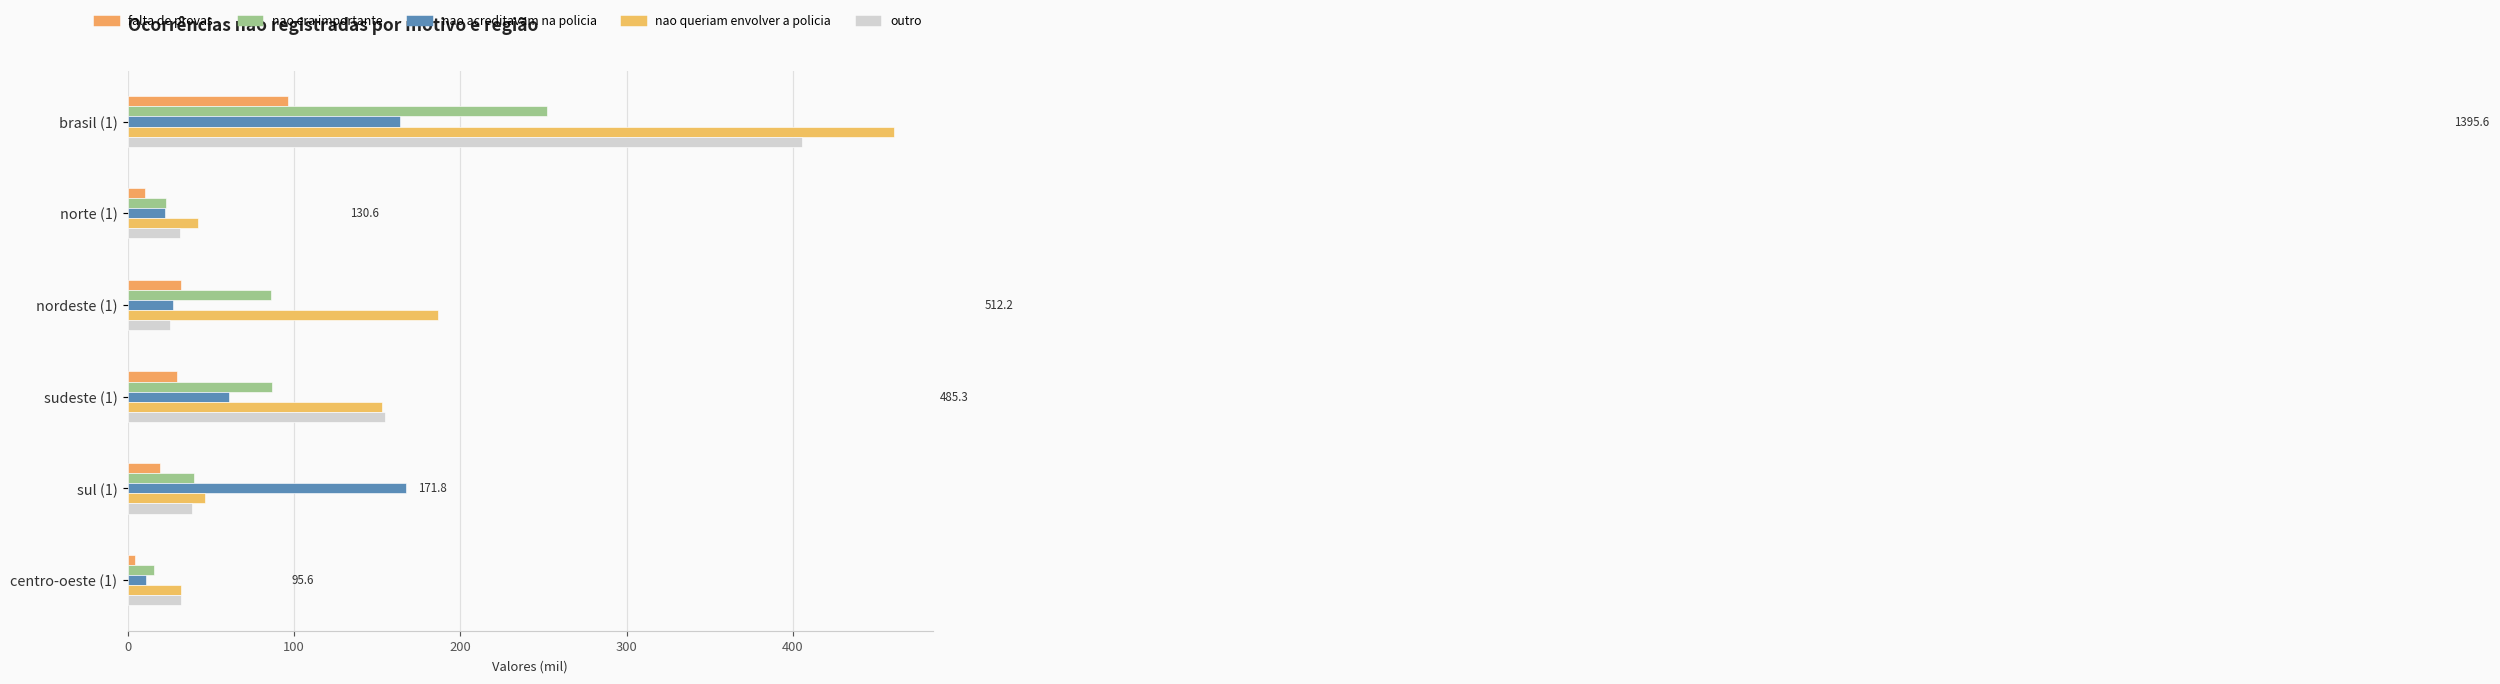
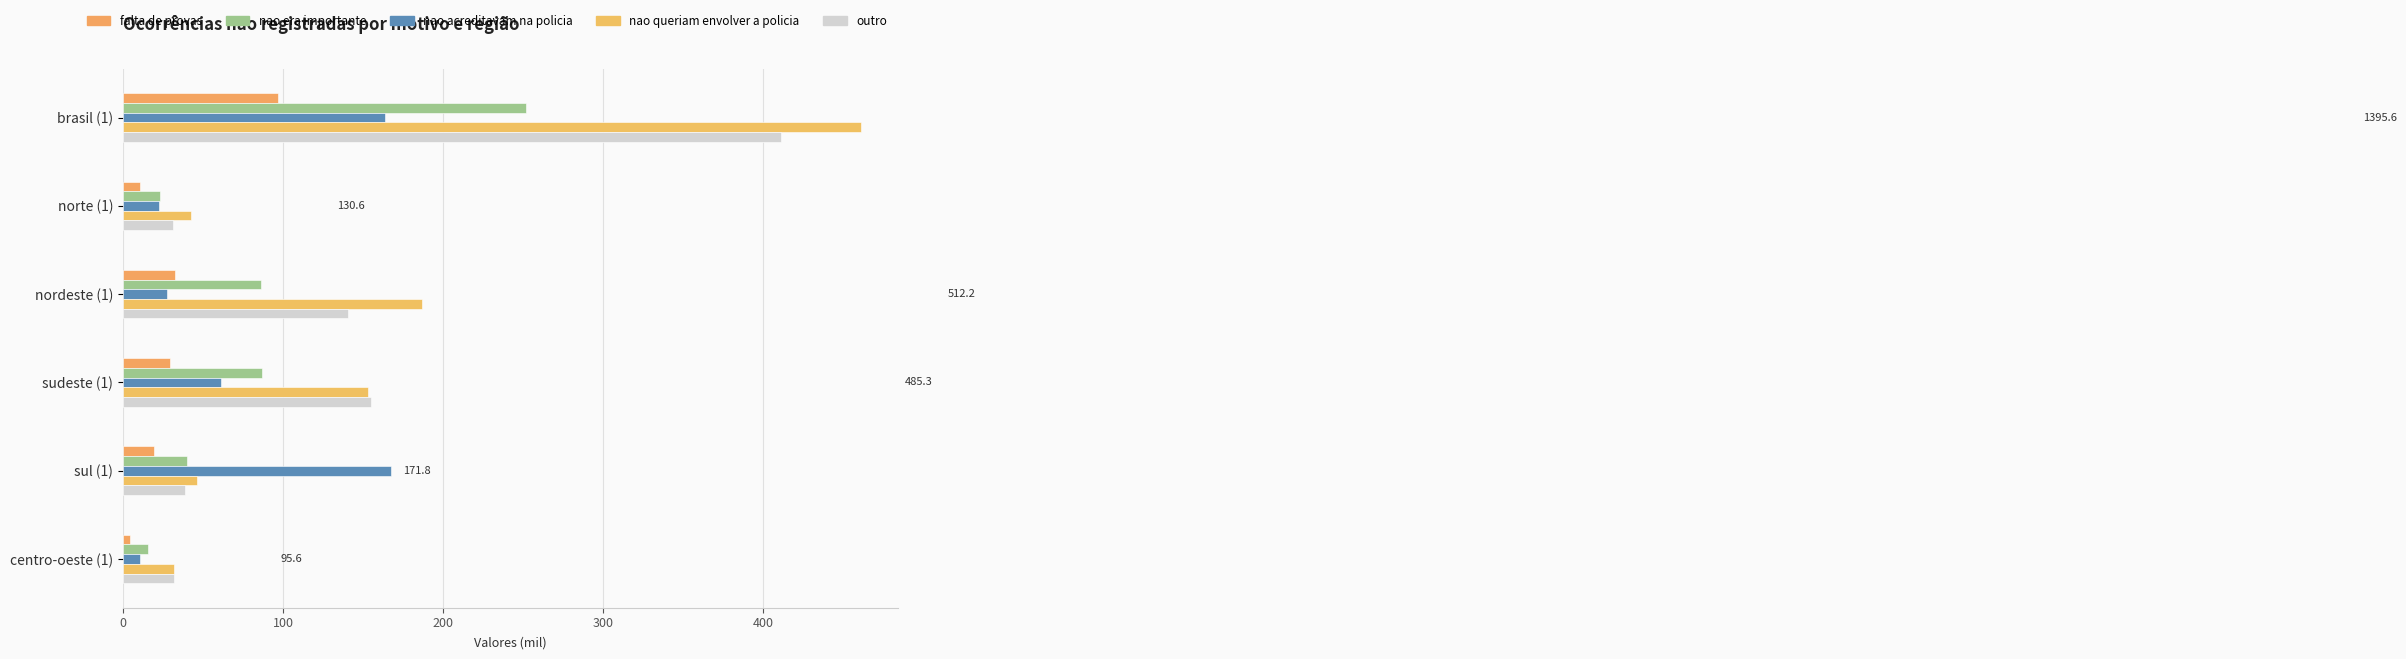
  {
    "nao era importante": {
      "brasil (1)": 252,
      "norte (1)": 23,
      "nordeste (1)": 86,
      "sudeste (1)": 87,
      "sul (1)": 40,
      "centro-oeste (1)": 16
    },
    "nao acreditavam na policia": {
      "brasil (1)": 164,
      "norte (1)": 23,
      "nordeste (1)": 28,
      "sudeste (1)": 61,
      "centro-oeste (1)": 11
    },
    "outro": {
-     "brasil (1)": 405,
+     "brasil (1)": 411,
      "norte (1)": 32,
-     "nordeste (1)": 25,
+     "nordeste (1)": 140,
      "sudeste (1)": 155,
      "sul (1)": 39,
      "centro-oeste (1)": 32
    }
  }
